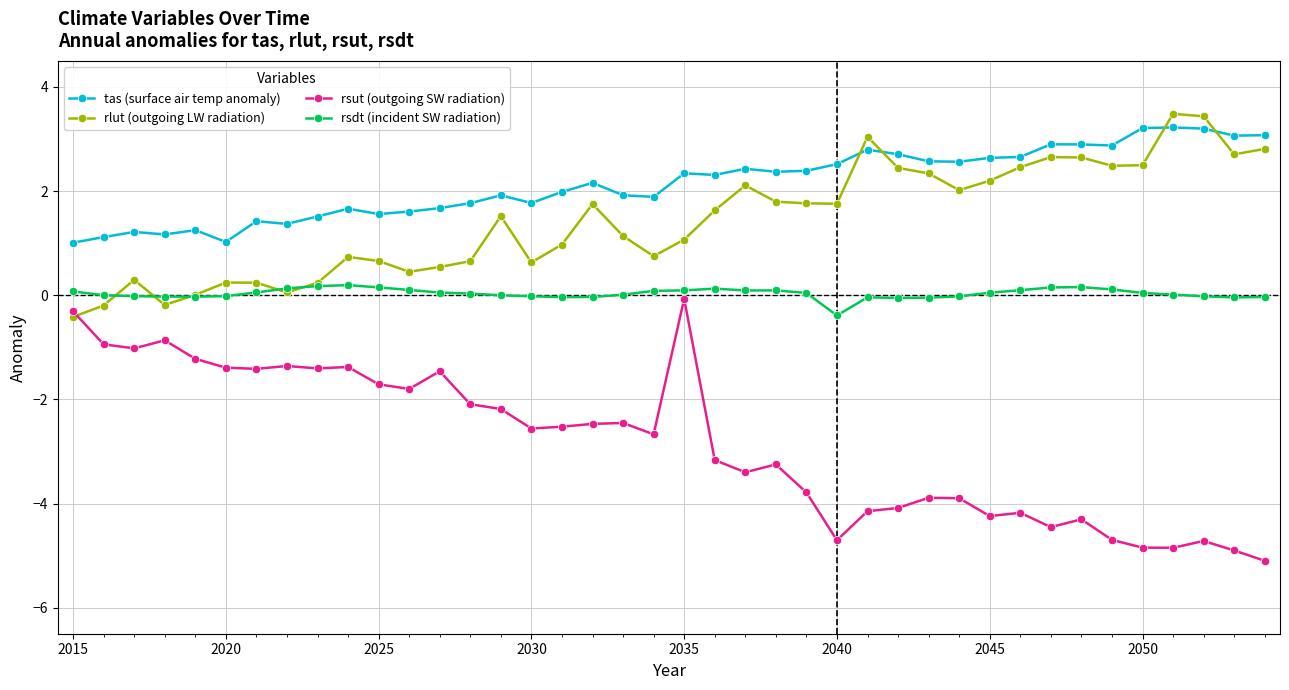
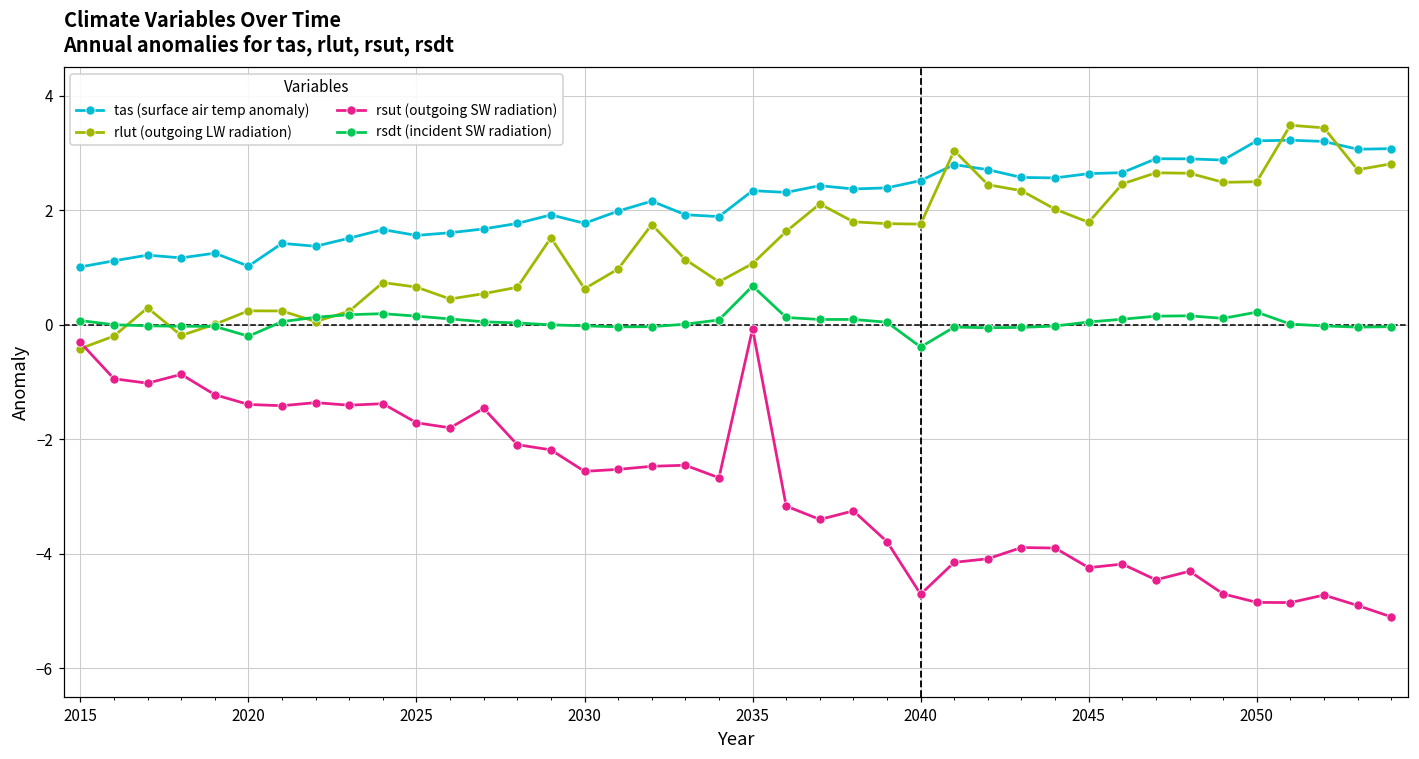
  {
    "tas (surface air temp anomaly)": {
      "2015": 1.0,
      "2020": 1.0,
      "2025": 1.6,
      "2030": 1.8,
      "2035": 2.3,
      "2040": 2.5,
      "2045": 2.6,
      "2050": 3.2
    },
    "rlut (outgoing LW radiation)": {
      "2015": -0.4,
      "2020": 0.2,
      "2025": 0.7,
      "2030": 0.6,
      "2035": 1.1,
      "2040": 1.8,
-     "2045": 2.2,
+     "2045": 1.8,
      "2050": 2.5
    },
    "rsut (outgoing SW radiation)": {
      "2015": -0.3,
      "2020": -1.4,
      "2025": -1.7,
      "2030": -2.6,
      "2035": -0.1,
      "2040": -4.7,
      "2045": -4.2,
      "2050": -4.8
    },
    "rsdt (incident SW radiation)": {
      "2015": 0.1,
-     "2020": 0.0,
+     "2020": -0.2,
      "2025": 0.2,
      "2030": 0.0,
-     "2035": 0.1,
+     "2035": 0.7,
      "2040": -0.4,
      "2045": 0.0,
-     "2050": 0.0
+     "2050": 0.2
    }
  }
